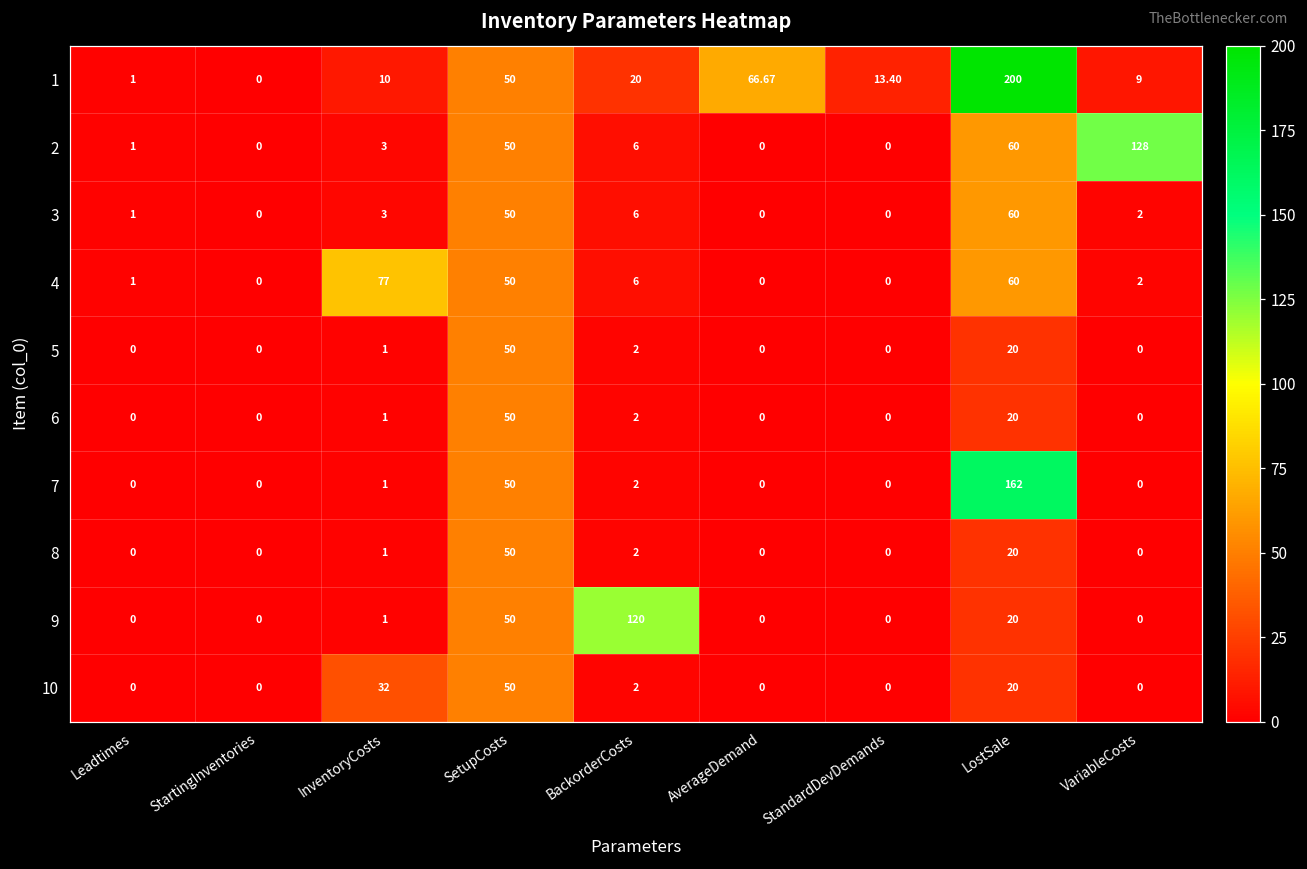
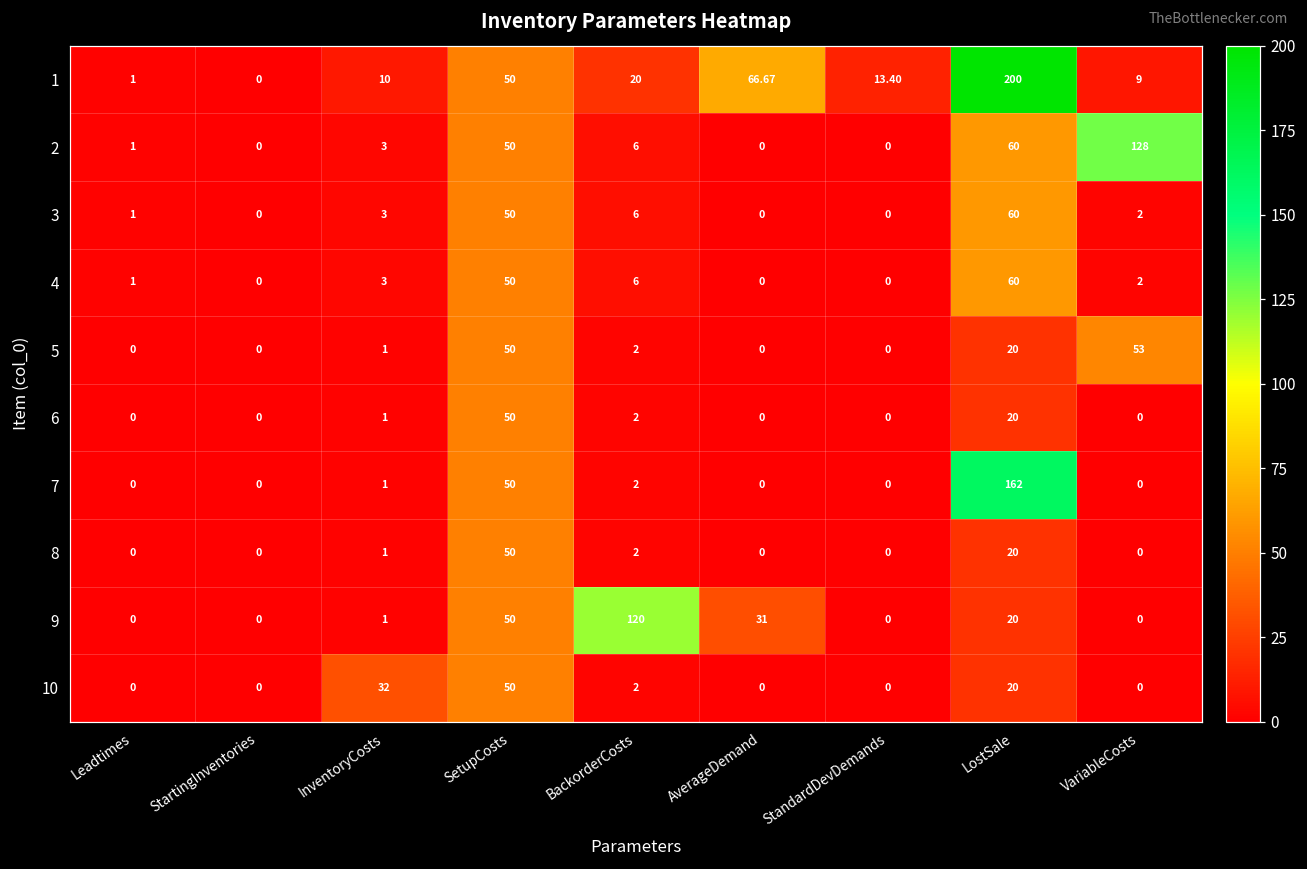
  {
    "1": {
      "Leadtimes": 1,
      "StartingInventories": 0,
      "InventoryCosts": 10,
      "SetupCosts": 50,
      "BackorderCosts": 20,
      "AverageDemand": 66.67,
      "StandardDevDemands": 13.40,
      "LostSale": 200,
      "VariableCosts": 9
    },
    "2": {
      "Leadtimes": 1,
      "StartingInventories": 0,
      "InventoryCosts": 3,
      "SetupCosts": 50,
      "BackorderCosts": 6,
      "AverageDemand": 0,
      "StandardDevDemands": 0,
      "LostSale": 60,
      "VariableCosts": 128
    },
    "3": {
      "Leadtimes": 1,
      "StartingInventories": 0,
      "InventoryCosts": 3,
      "SetupCosts": 50,
      "BackorderCosts": 6,
      "AverageDemand": 0,
      "StandardDevDemands": 0,
      "LostSale": 60,
      "VariableCosts": 2
    },
    "4": {
      "Leadtimes": 1,
      "StartingInventories": 0,
-     "InventoryCosts": 77,
+     "InventoryCosts": 3,
      "SetupCosts": 50,
      "BackorderCosts": 6,
      "AverageDemand": 0,
      "StandardDevDemands": 0,
      "LostSale": 60,
      "VariableCosts": 2
    },
    "5": {
      "Leadtimes": 0,
      "StartingInventories": 0,
      "InventoryCosts": 1,
      "SetupCosts": 50,
      "BackorderCosts": 2,
      "AverageDemand": 0,
      "StandardDevDemands": 0,
      "LostSale": 20,
-     "VariableCosts": 0
+     "VariableCosts": 53
    },
    "6": {
      "Leadtimes": 0,
      "StartingInventories": 0,
      "InventoryCosts": 1,
      "SetupCosts": 50,
      "BackorderCosts": 2,
      "AverageDemand": 0,
      "StandardDevDemands": 0,
      "LostSale": 20,
      "VariableCosts": 0
    },
    "7": {
      "Leadtimes": 0,
      "StartingInventories": 0,
      "InventoryCosts": 1,
      "SetupCosts": 50,
      "BackorderCosts": 2,
      "AverageDemand": 0,
      "StandardDevDemands": 0,
      "LostSale": 162,
      "VariableCosts": 0
    },
    "8": {
      "Leadtimes": 0,
      "StartingInventories": 0,
      "InventoryCosts": 1,
      "SetupCosts": 50,
      "BackorderCosts": 2,
      "AverageDemand": 0,
      "StandardDevDemands": 0,
      "LostSale": 20,
      "VariableCosts": 0
    },
    "9": {
      "Leadtimes": 0,
      "StartingInventories": 0,
      "InventoryCosts": 1,
      "SetupCosts": 50,
      "BackorderCosts": 120,
-     "AverageDemand": 0,
+     "AverageDemand": 31,
      "StandardDevDemands": 0,
      "LostSale": 20,
      "VariableCosts": 0
    },
    "10": {
      "Leadtimes": 0,
      "StartingInventories": 0,
      "InventoryCosts": 32,
      "SetupCosts": 50,
      "BackorderCosts": 2,
      "AverageDemand": 0,
      "StandardDevDemands": 0,
      "LostSale": 20,
      "VariableCosts": 0
    }
  }
